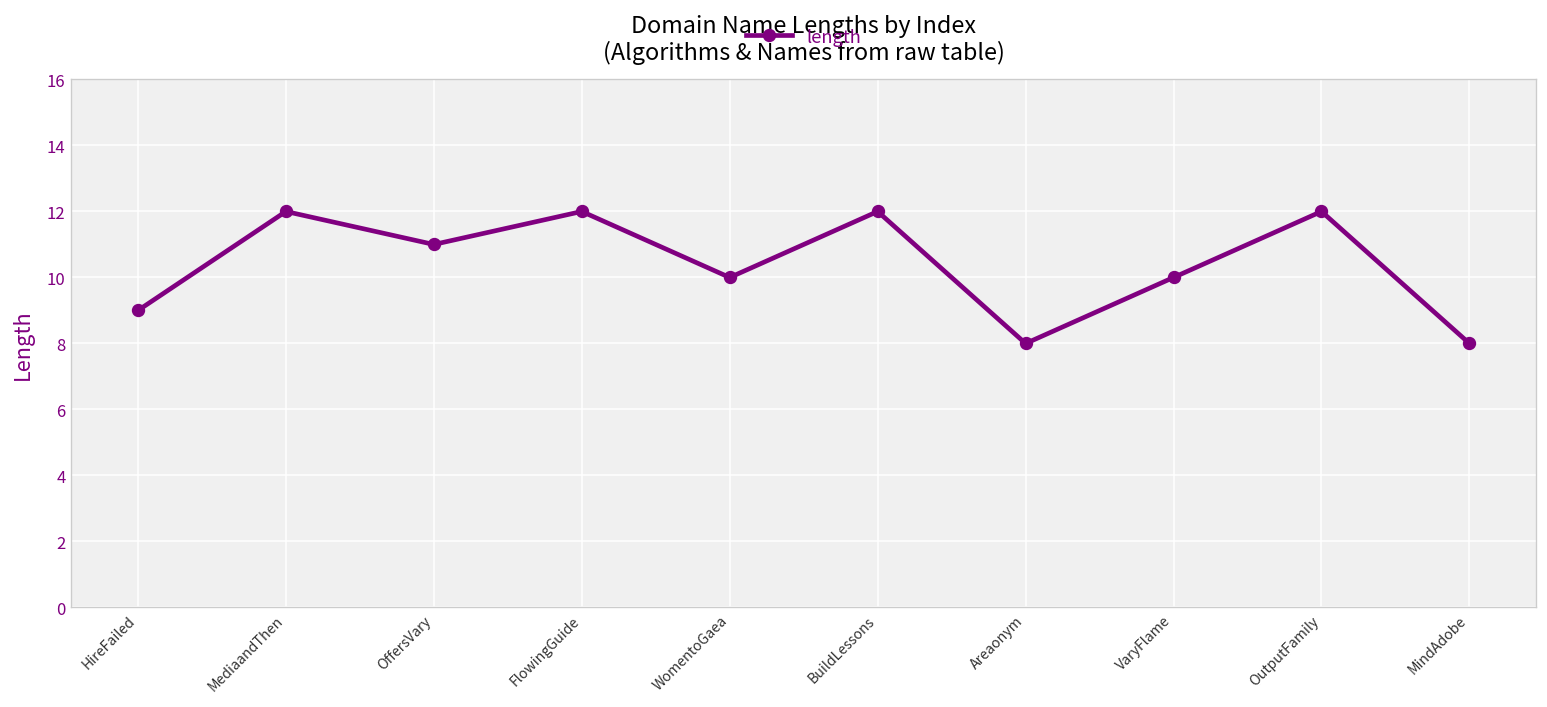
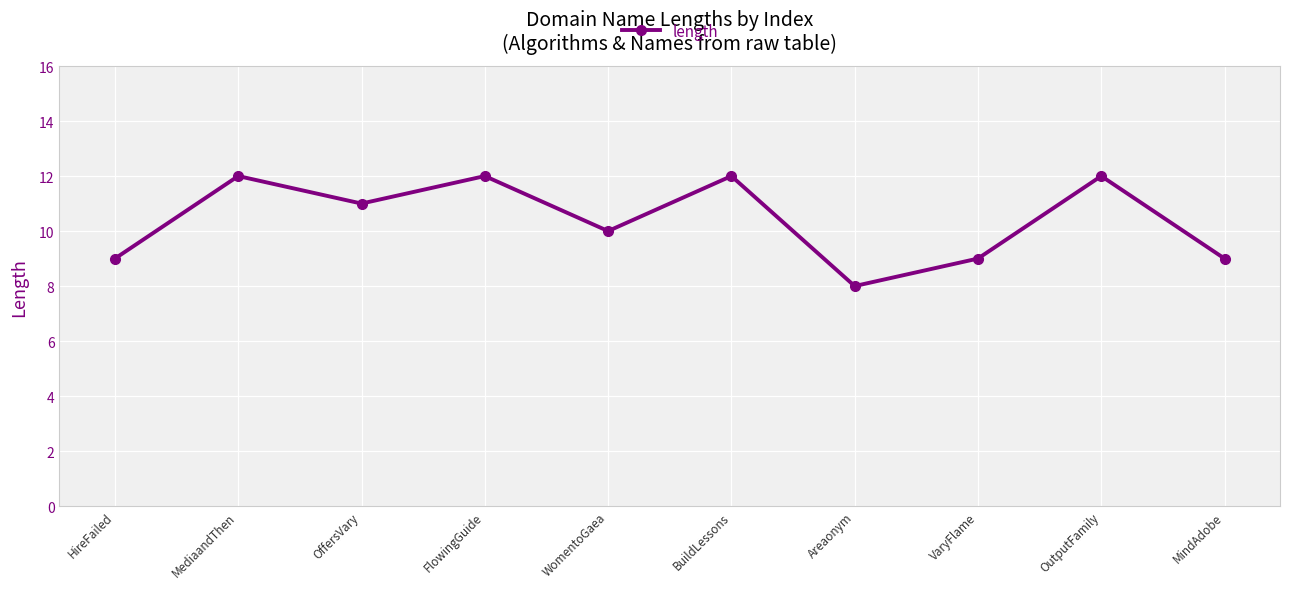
  {
    "HireFailed": 9,
    "MediaandThen": 12,
    "OffersVary": 11,
    "FlowingGuide": 12,
    "WomentoGaea": 10,
    "BuildLessons": 12,
    "Areaonym": 8,
-   "VaryFlame": 10,
+   "VaryFlame": 9,
    "OutputFamily": 12,
-   "MindAdobe": 8
+   "MindAdobe": 9
  }
